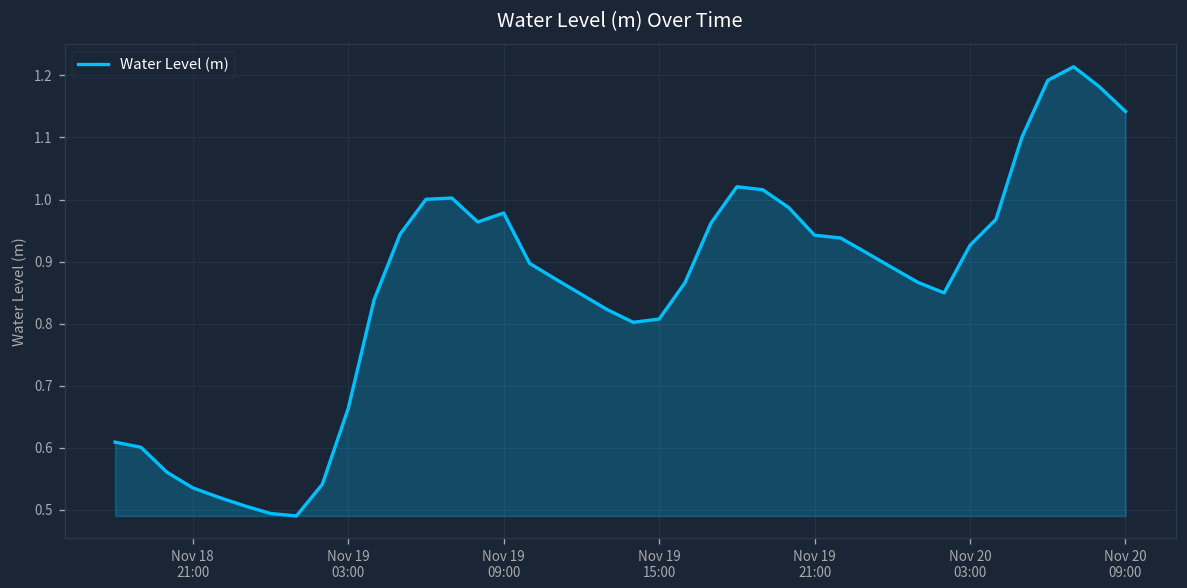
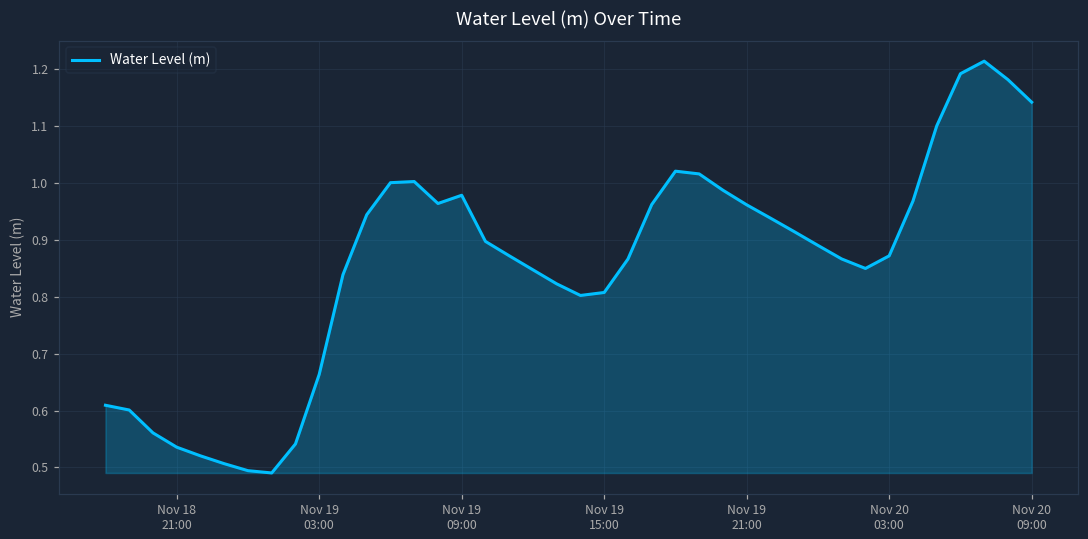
  {
    "Nov 18 21:00": 0.54,
    "Nov 19 03:00": 0.66,
    "Nov 19 09:00": 0.98,
    "Nov 19 15:00": 0.81,
-   "Nov 19 21:00": 0.94,
-   "Nov 20 03:00": 0.93,
+   "Nov 19 21:00": 0.96,
+   "Nov 20 03:00": 0.87,
    "Nov 20 09:00": 1.14
  }
